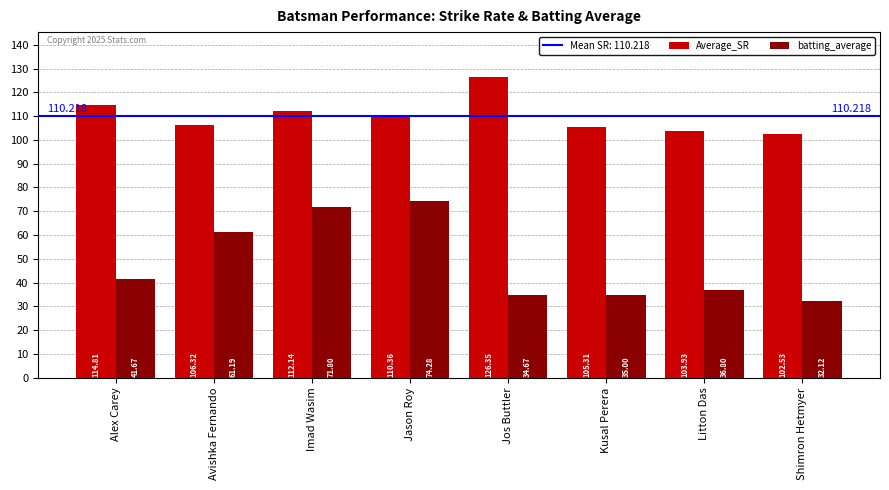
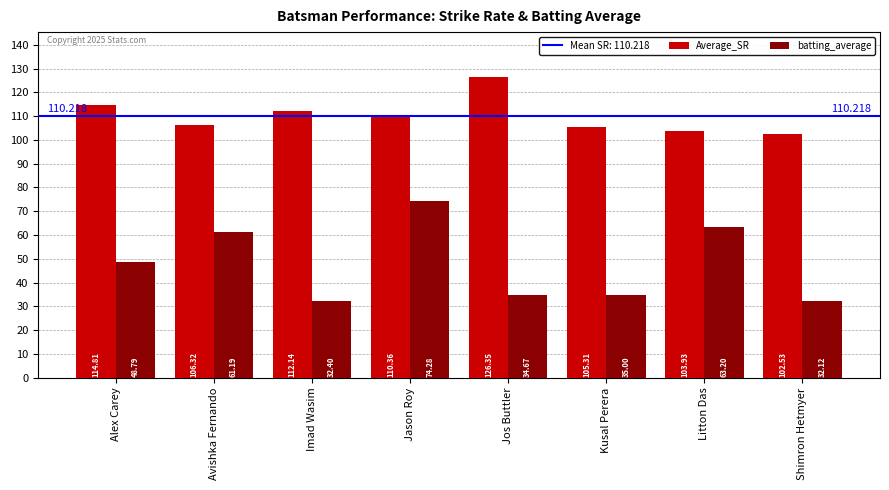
  {
    "Average_SR": {
      "Alex Carey": 114.81,
      "Avishka Fernando": 106.32,
      "Imad Wasim": 112.14,
      "Jason Roy": 110.36,
      "Jos Buttler": 126.35,
      "Kusal Perera": 105.31,
      "Litton Das": 103.93,
      "Shimron Hetmyer": 102.53
    },
    "batting_average": {
-     "Alex Carey": 41.67,
+     "Alex Carey": 48.79,
      "Avishka Fernando": 61.19,
-     "Imad Wasim": 71.80,
+     "Imad Wasim": 32.40,
      "Jason Roy": 74.28,
      "Jos Buttler": 34.67,
      "Kusal Perera": 35.00,
-     "Litton Das": 36.80,
+     "Litton Das": 63.20,
      "Shimron Hetmyer": 32.12
    }
  }
